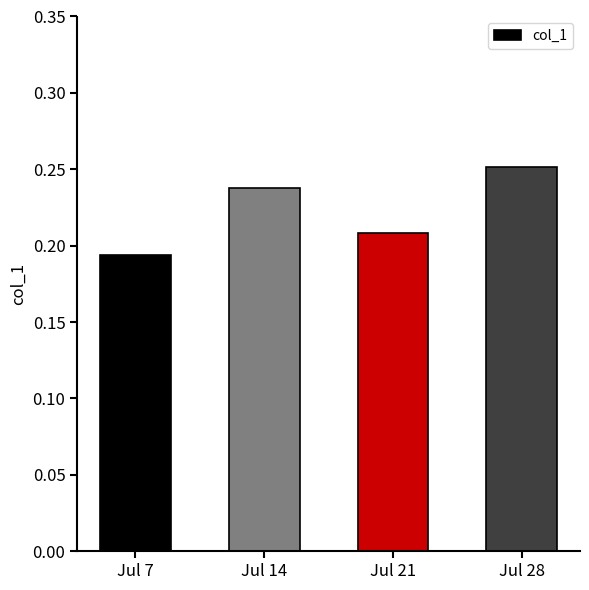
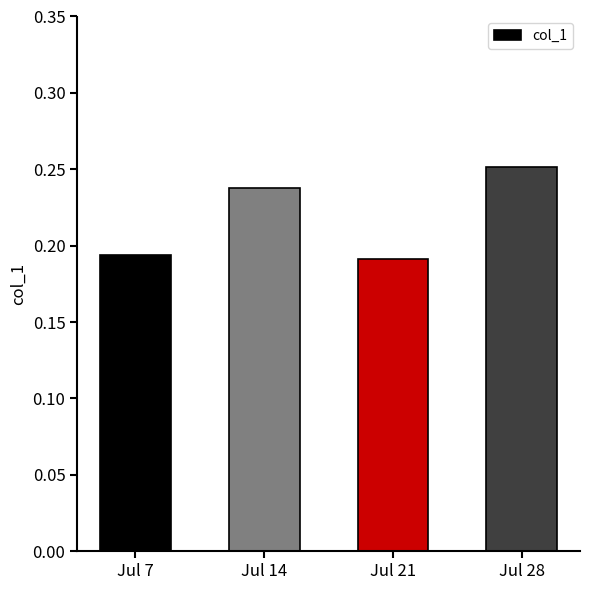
  {
    "Jul 7": 0.194,
    "Jul 14": 0.238,
-   "Jul 21": 0.209,
+   "Jul 21": 0.191,
    "Jul 28": 0.251
  }
